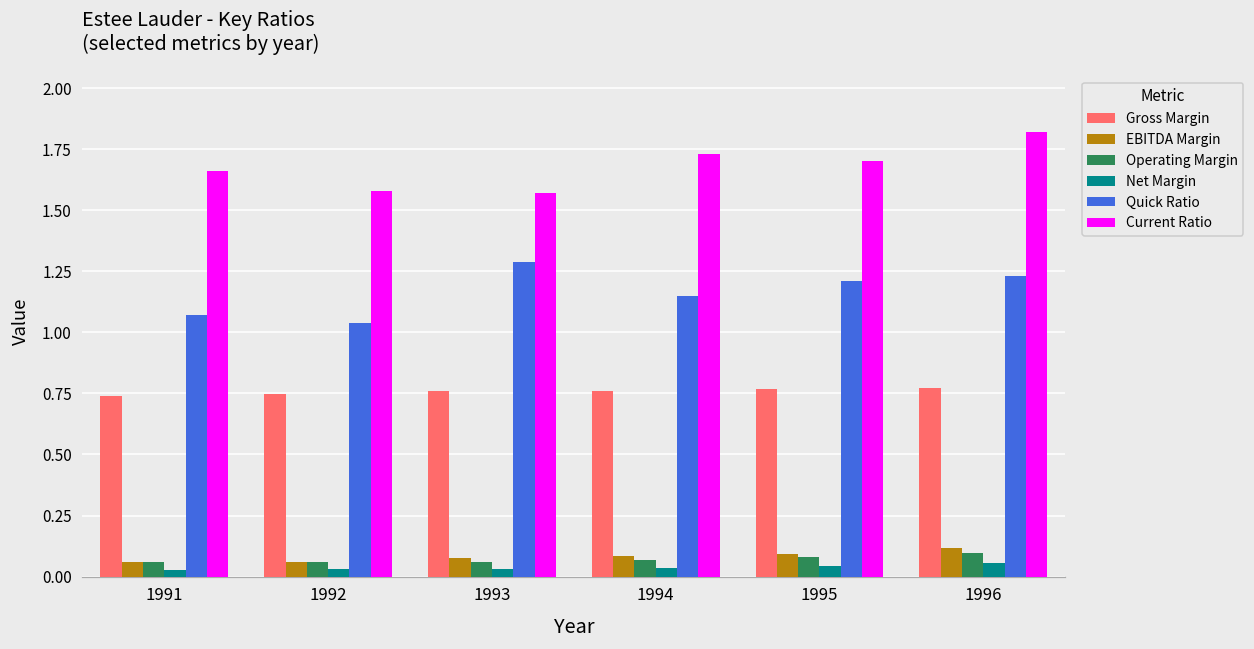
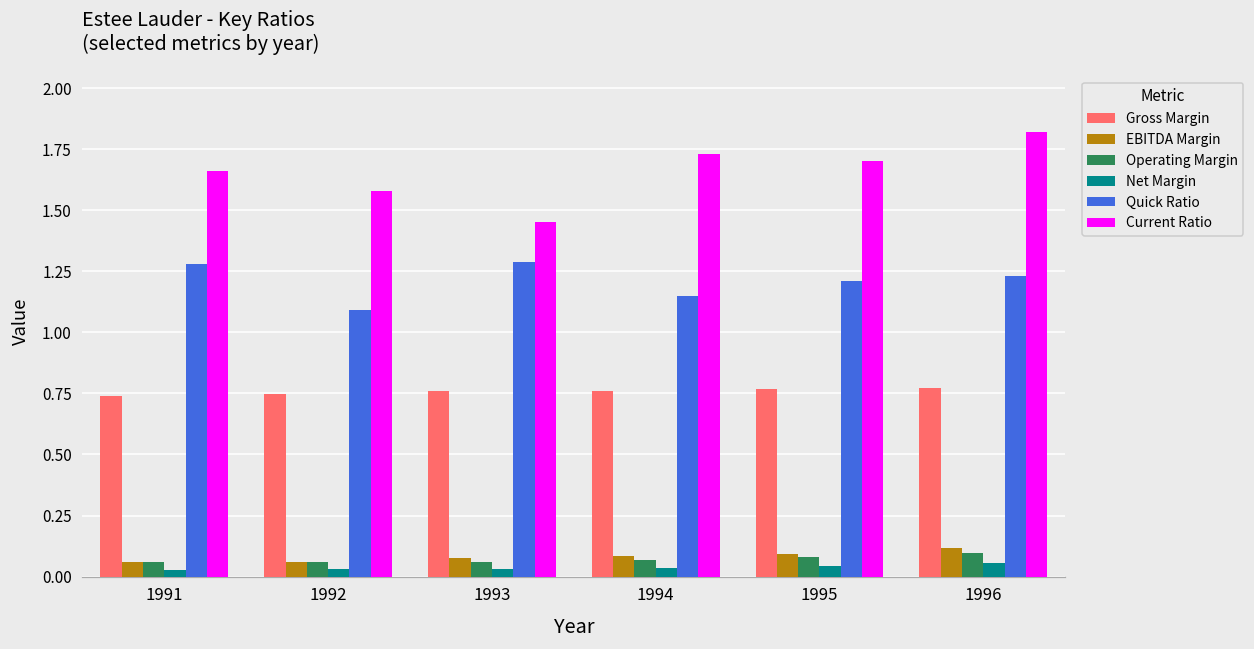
  {
    "Gross Margin": {
      "1991": 0.74,
      "1992": 0.75,
      "1993": 0.76,
      "1994": 0.76,
      "1995": 0.77,
      "1996": 0.77
    },
    "EBITDA Margin": {
      "1991": 0.06,
      "1992": 0.06,
      "1993": 0.08,
      "1994": 0.08,
      "1995": 0.09,
      "1996": 0.12
    },
    "Operating Margin": {
      "1991": 0.06,
      "1992": 0.06,
      "1993": 0.06,
      "1994": 0.07,
      "1995": 0.08,
      "1996": 0.10
    },
    "Net Margin": {
      "1991": 0.03,
      "1992": 0.03,
      "1993": 0.03,
      "1994": 0.04,
      "1995": 0.04,
      "1996": 0.06
    },
    "Quick Ratio": {
-     "1991": 1.07,
-     "1992": 1.04,
+     "1991": 1.28,
+     "1992": 1.09,
      "1993": 1.29,
      "1994": 1.15,
      "1995": 1.21,
      "1996": 1.23
    },
    "Current Ratio": {
      "1991": 1.66,
      "1992": 1.58,
-     "1993": 1.57,
+     "1993": 1.45,
      "1994": 1.73,
      "1995": 1.70,
      "1996": 1.82
    }
  }
